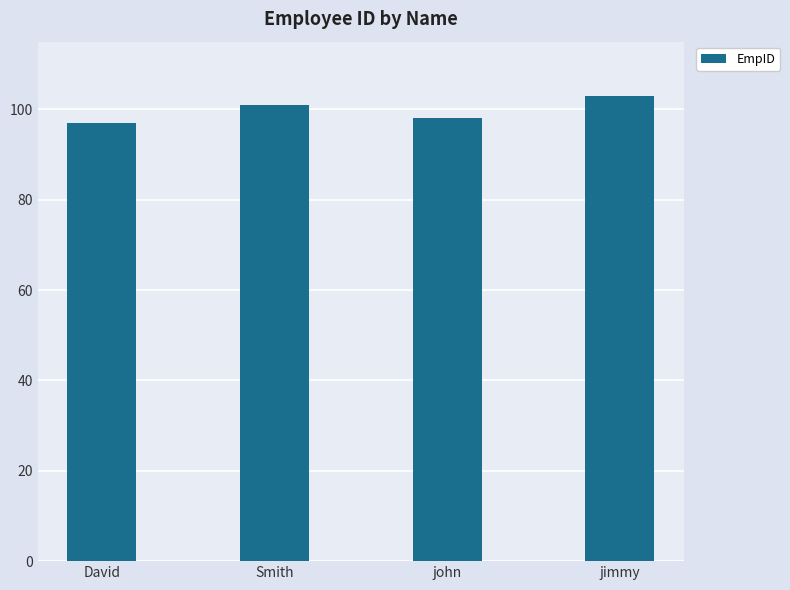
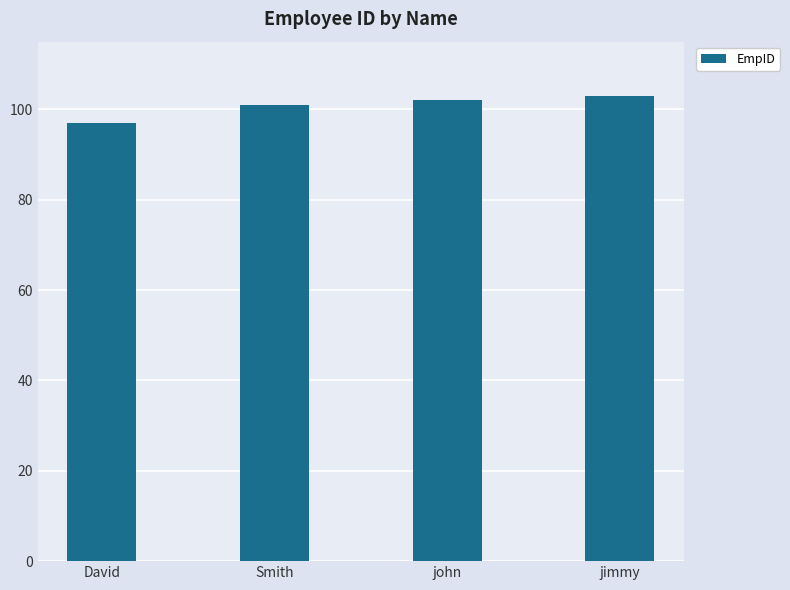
  {
    "David": 97,
    "Smith": 101,
-   "john": 98,
+   "john": 102,
    "jimmy": 103
  }
